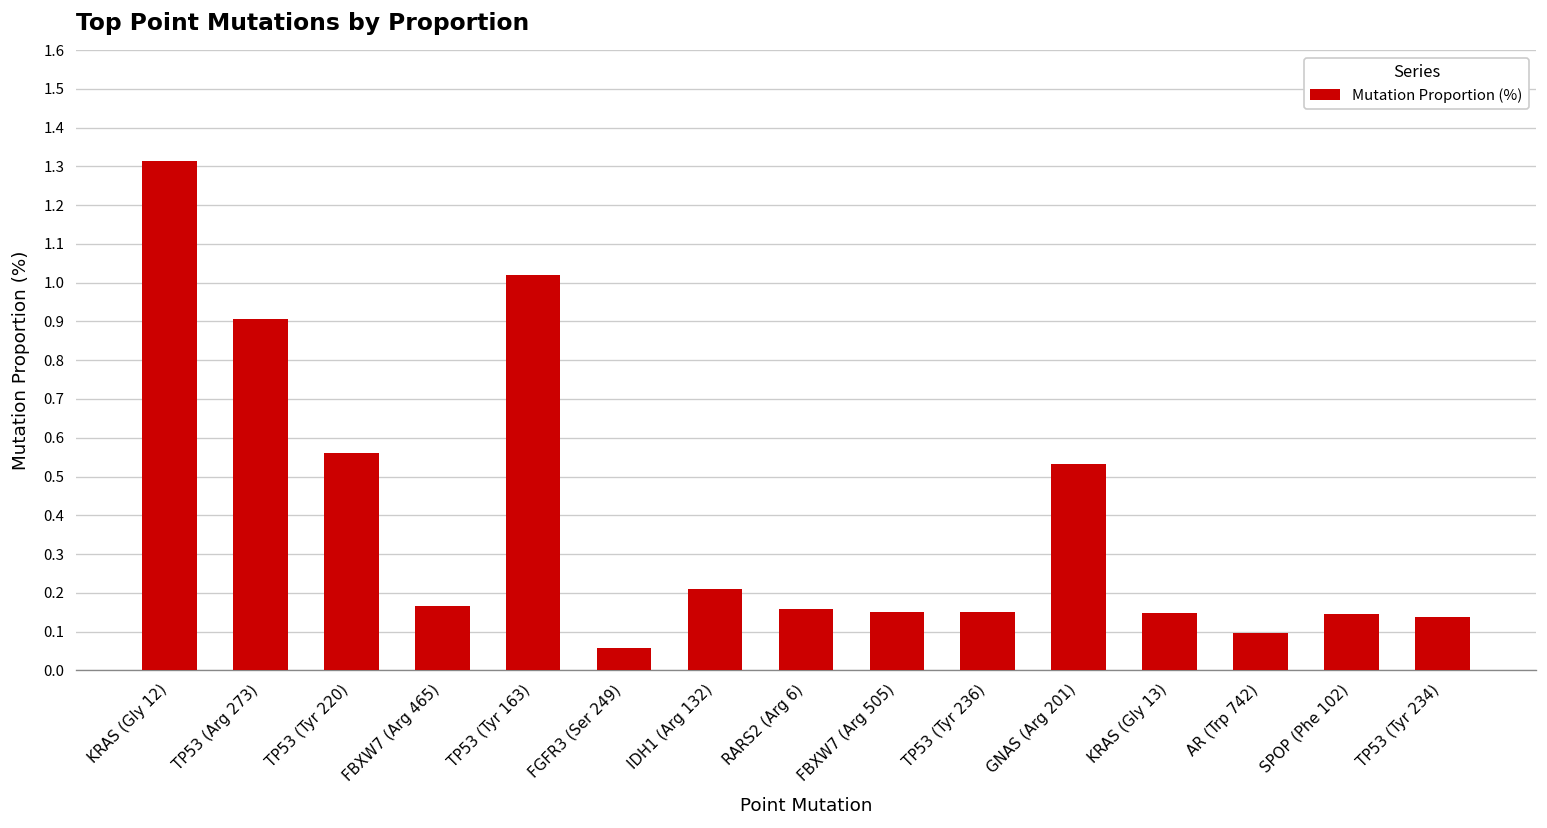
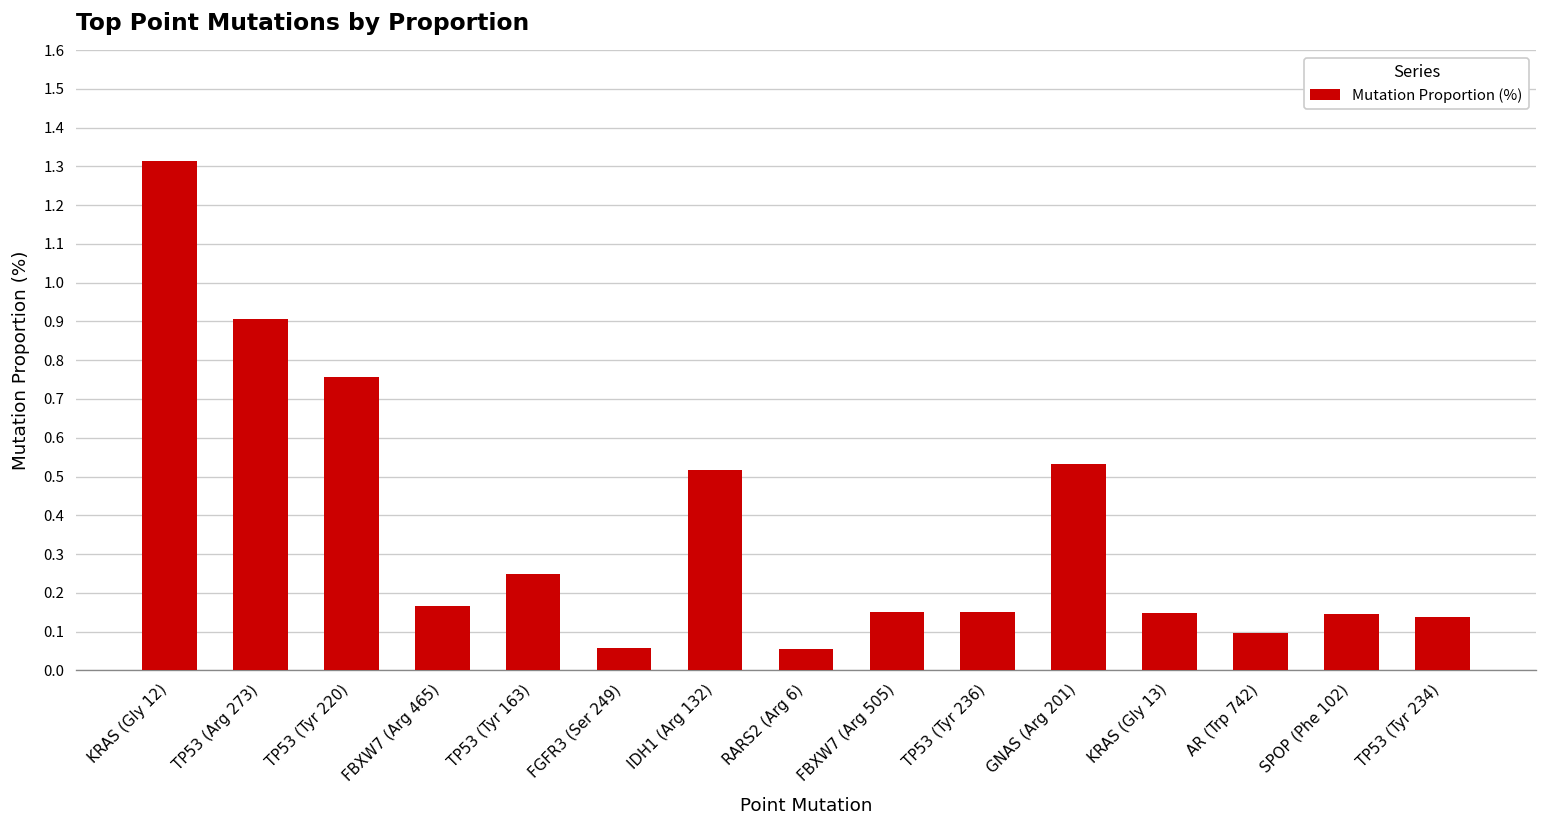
  {
    "KRAS (Gly 12)": 1.31,
    "TP53 (Arg 273)": 0.91,
-   "TP53 (Tyr 220)": 0.56,
+   "TP53 (Tyr 220)": 0.76,
    "FBXW7 (Arg 465)": 0.17,
-   "TP53 (Tyr 163)": 1.02,
+   "TP53 (Tyr 163)": 0.25,
    "FGFR3 (Ser 249)": 0.06,
-   "IDH1 (Arg 132)": 0.21,
-   "RARS2 (Arg 6)": 0.16,
+   "IDH1 (Arg 132)": 0.52,
+   "RARS2 (Arg 6)": 0.05,
    "FBXW7 (Arg 505)": 0.15,
    "TP53 (Tyr 236)": 0.15,
    "GNAS (Arg 201)": 0.53,
    "KRAS (Gly 13)": 0.15,
    "AR (Trp 742)": 0.10,
    "SPOP (Phe 102)": 0.15,
    "TP53 (Tyr 234)": 0.14
  }
